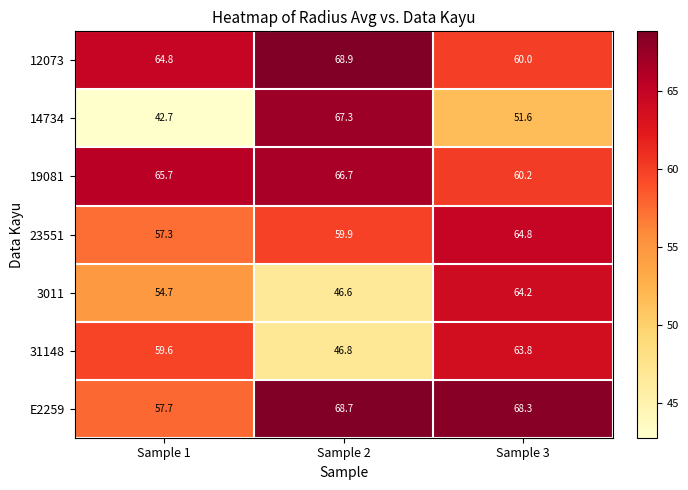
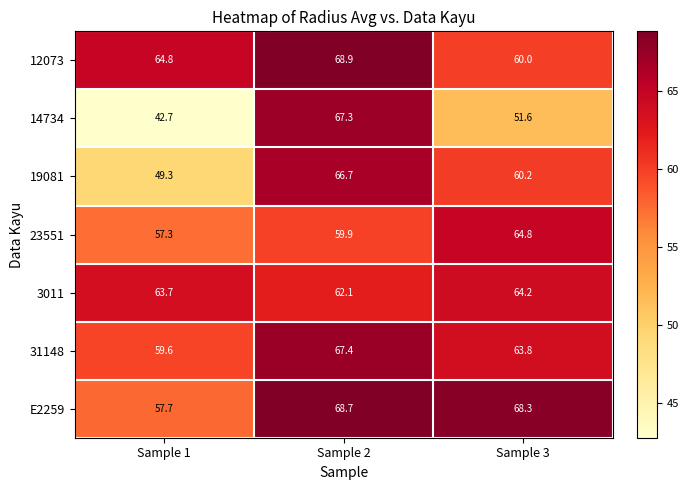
  {
    "12073": {
      "Sample 1": 64.8,
      "Sample 2": 68.9,
      "Sample 3": 60.0
    },
    "14734": {
      "Sample 1": 42.7,
      "Sample 2": 67.3,
      "Sample 3": 51.6
    },
    "19081": {
-     "Sample 1": 65.7,
+     "Sample 1": 49.3,
      "Sample 2": 66.7,
      "Sample 3": 60.2
    },
    "23551": {
      "Sample 1": 57.3,
      "Sample 2": 59.9,
      "Sample 3": 64.8
    },
    "3011": {
-     "Sample 1": 54.7,
-     "Sample 2": 46.6,
+     "Sample 1": 63.7,
+     "Sample 2": 62.1,
      "Sample 3": 64.2
    },
    "31148": {
      "Sample 1": 59.6,
-     "Sample 2": 46.8,
+     "Sample 2": 67.4,
      "Sample 3": 63.8
    },
    "E2259": {
      "Sample 1": 57.7,
      "Sample 2": 68.7,
      "Sample 3": 68.3
    }
  }
